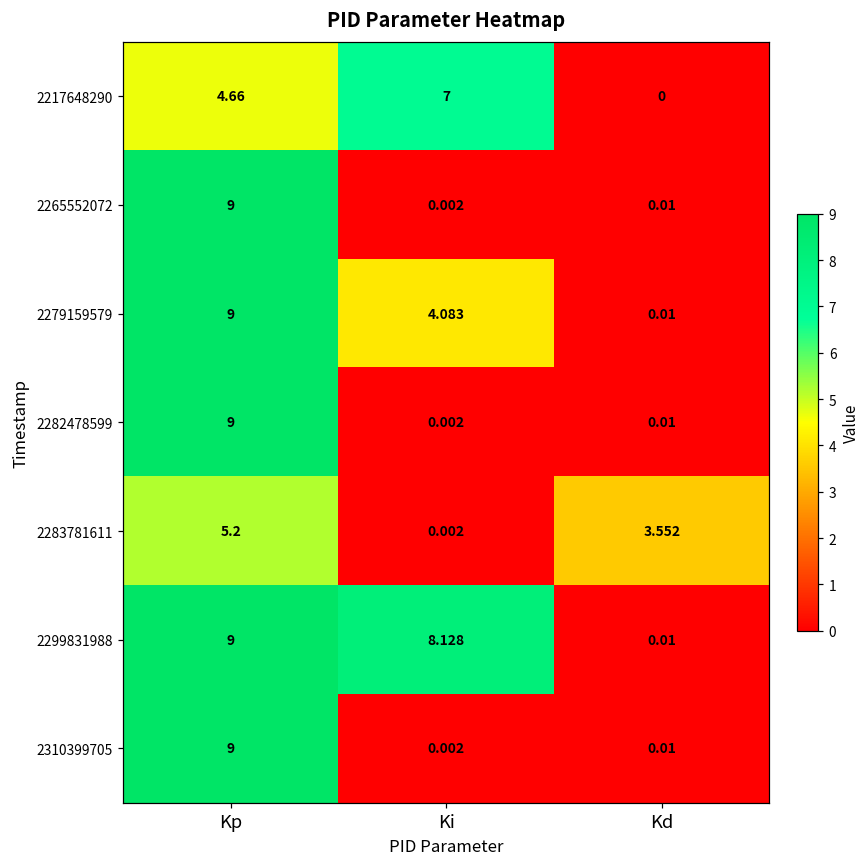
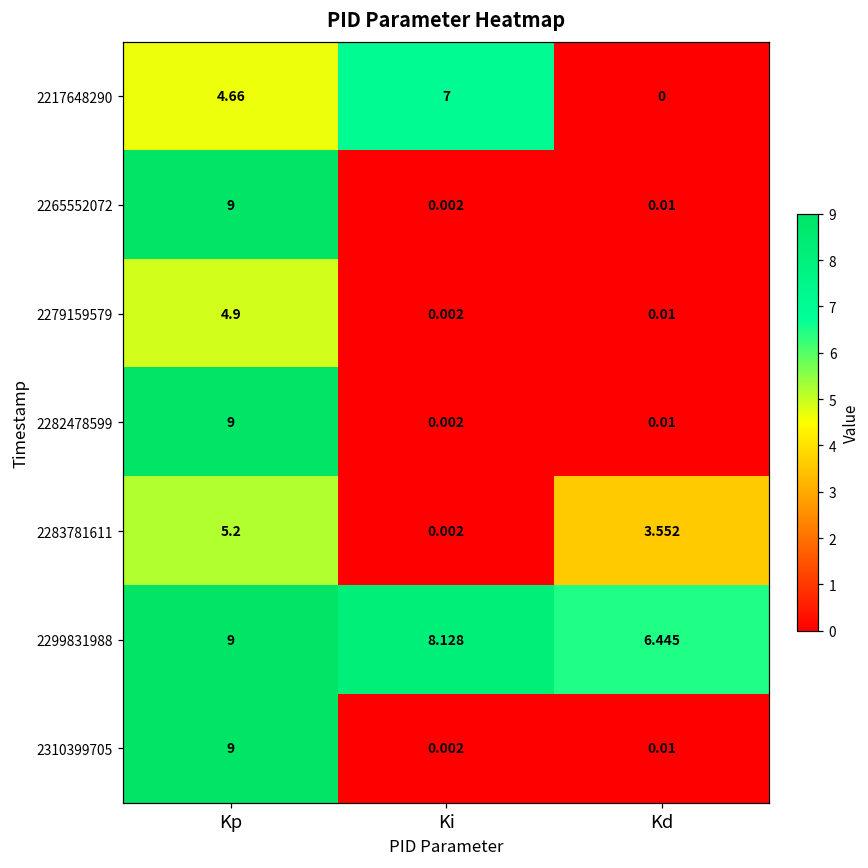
  {
    "2217648290": {
      "Kp": 4.66,
      "Ki": 7,
      "Kd": 0
    },
    "2265552072": {
      "Kp": 9,
      "Ki": 0.002,
      "Kd": 0.01
    },
    "2279159579": {
-     "Kp": 9,
-     "Ki": 4.083,
+     "Kp": 4.9,
+     "Ki": 0.002,
      "Kd": 0.01
    },
    "2282478599": {
      "Kp": 9,
      "Ki": 0.002,
      "Kd": 0.01
    },
    "2283781611": {
      "Kp": 5.2,
      "Ki": 0.002,
      "Kd": 3.552
    },
    "2299831988": {
      "Kp": 9,
      "Ki": 8.128,
-     "Kd": 0.01
+     "Kd": 6.445
    },
    "2310399705": {
      "Kp": 9,
      "Ki": 0.002,
      "Kd": 0.01
    }
  }
